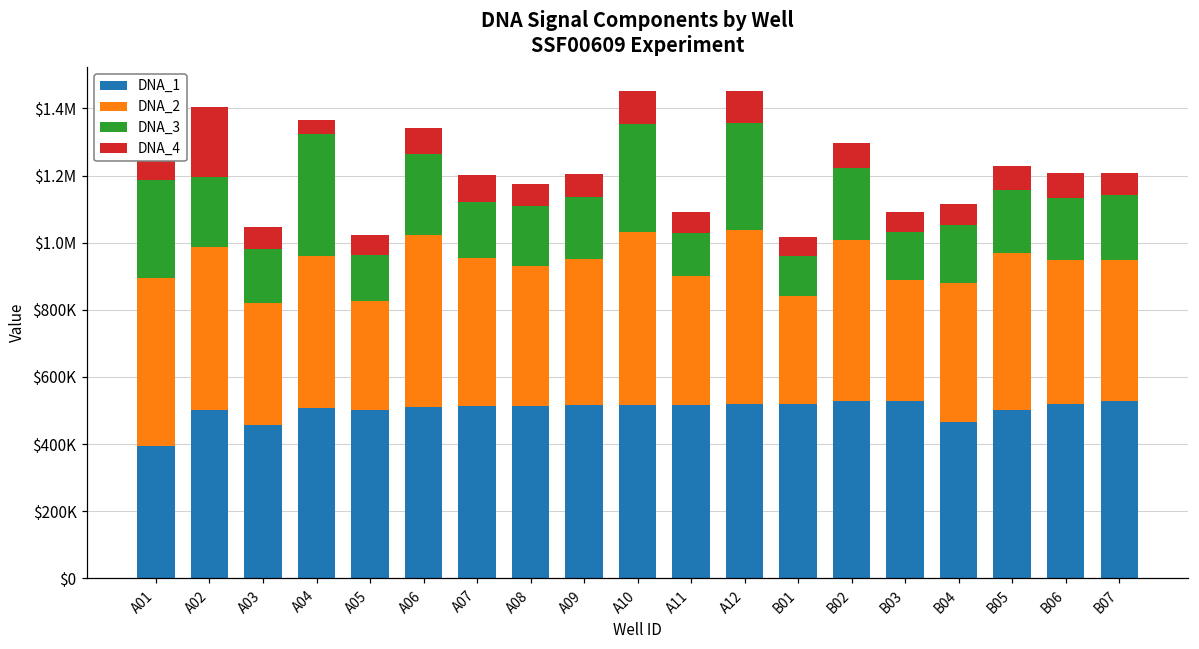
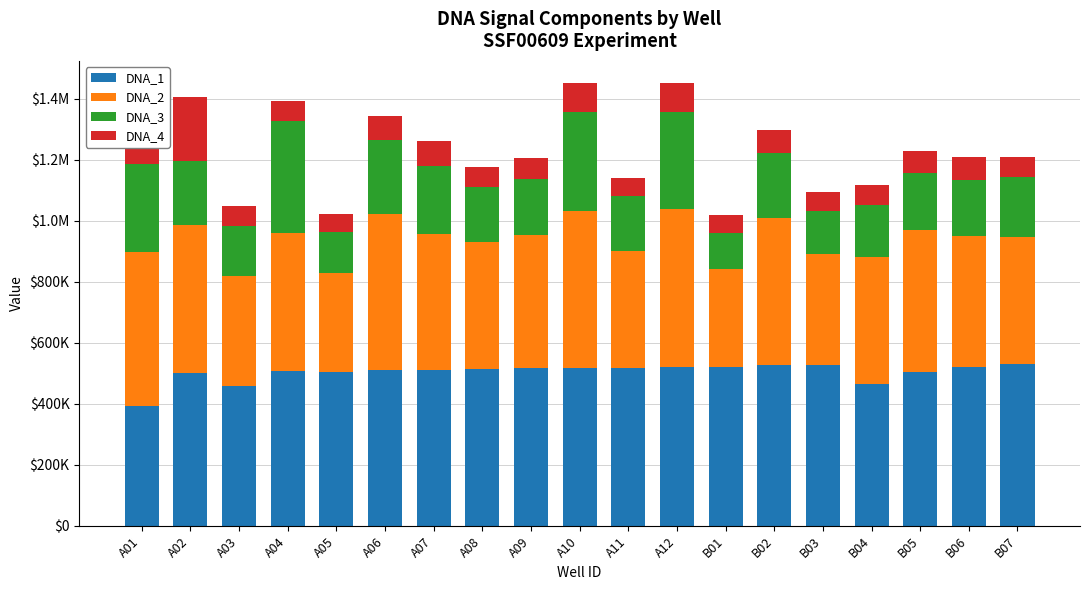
  {
    "DNA_1": {
      "A01": "$390000",
      "A02": "$500000",
      "A03": "$460000",
      "A04": "$510000",
      "A05": "$500000",
      "A06": "$510000",
      "A07": "$510000",
      "A08": "$510000",
      "A09": "$520000",
      "A10": "$520000",
      "A11": "$520000",
      "A12": "$520000",
      "B01": "$520000",
      "B02": "$530000",
      "B03": "$530000",
      "B04": "$470000",
      "B05": "$500000",
      "B06": "$520000",
      "B07": "$530000"
    },
    "DNA_2": {
      "A01": "$500000",
      "A02": "$490000",
      "A03": "$360000",
      "A04": "$450000",
      "A05": "$320000",
      "A06": "$510000",
      "A07": "$440000",
      "A08": "$420000",
      "A09": "$440000",
      "A10": "$520000",
      "A11": "$380000",
      "A12": "$520000",
      "B01": "$320000",
      "B02": "$480000",
      "B03": "$360000",
      "B04": "$410000",
      "B05": "$470000",
      "B06": "$430000",
      "B07": "$420000"
    },
    "DNA_3": {
      "A01": "$290000",
      "A02": "$210000",
      "A03": "$160000",
      "A04": "$370000",
      "A05": "$140000",
      "A06": "$240000",
-     "A07": "$160000",
+     "A07": "$220000",
      "A08": "$180000",
      "A09": "$180000",
      "A10": "$320000",
-     "A11": "$130000",
+     "A11": "$180000",
      "A12": "$320000",
      "B01": "$120000",
      "B02": "$210000",
      "B03": "$140000",
      "B04": "$170000",
      "B05": "$190000",
      "B06": "$190000",
      "B07": "$190000"
    },
    "DNA_4": {
      "A02": "$210000",
      "A03": "$70000",
-     "A04": "$40000",
+     "A04": "$70000",
      "A05": "$60000",
      "A06": "$80000",
      "A07": "$80000",
      "A08": "$70000",
      "A09": "$70000",
      "A10": "$100000",
      "A11": "$60000",
      "A12": "$90000",
      "B01": "$60000",
      "B02": "$70000",
      "B03": "$60000",
      "B04": "$70000",
      "B05": "$70000",
      "B06": "$70000",
      "B07": "$70000"
    }
  }
